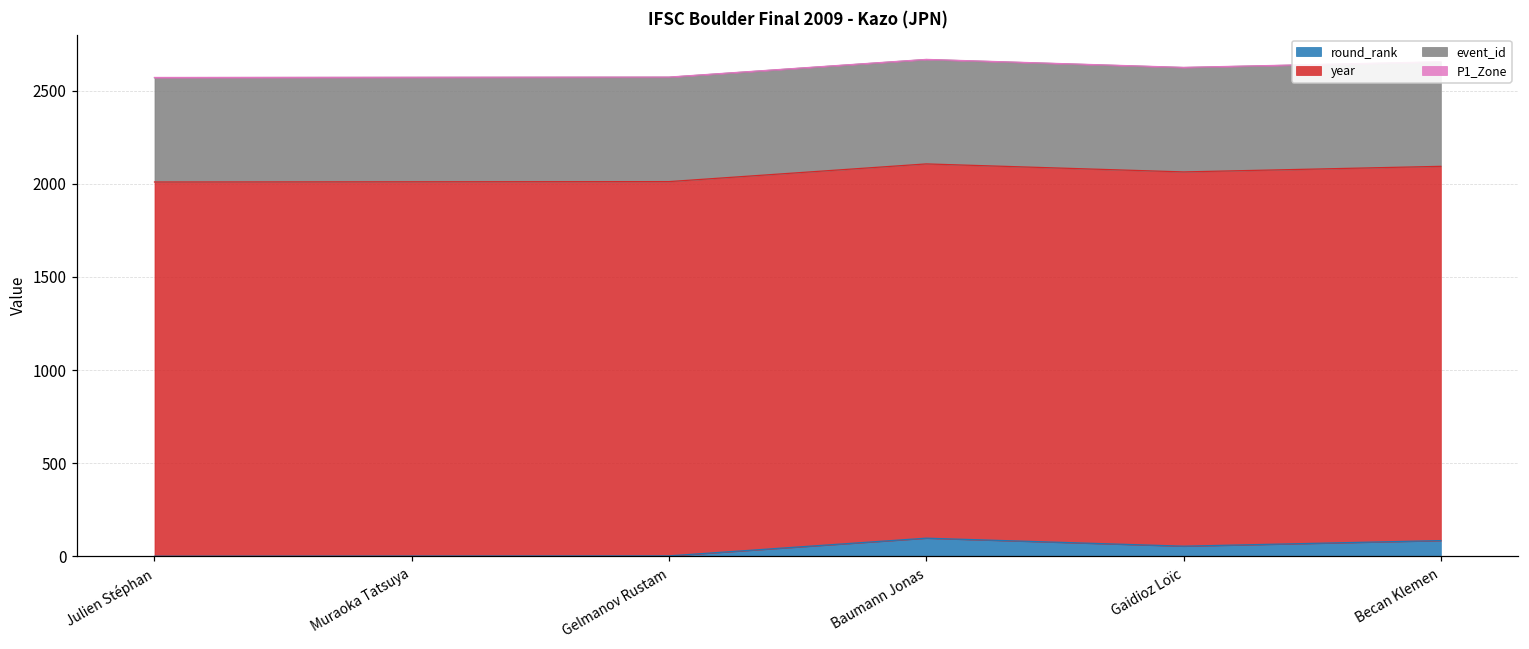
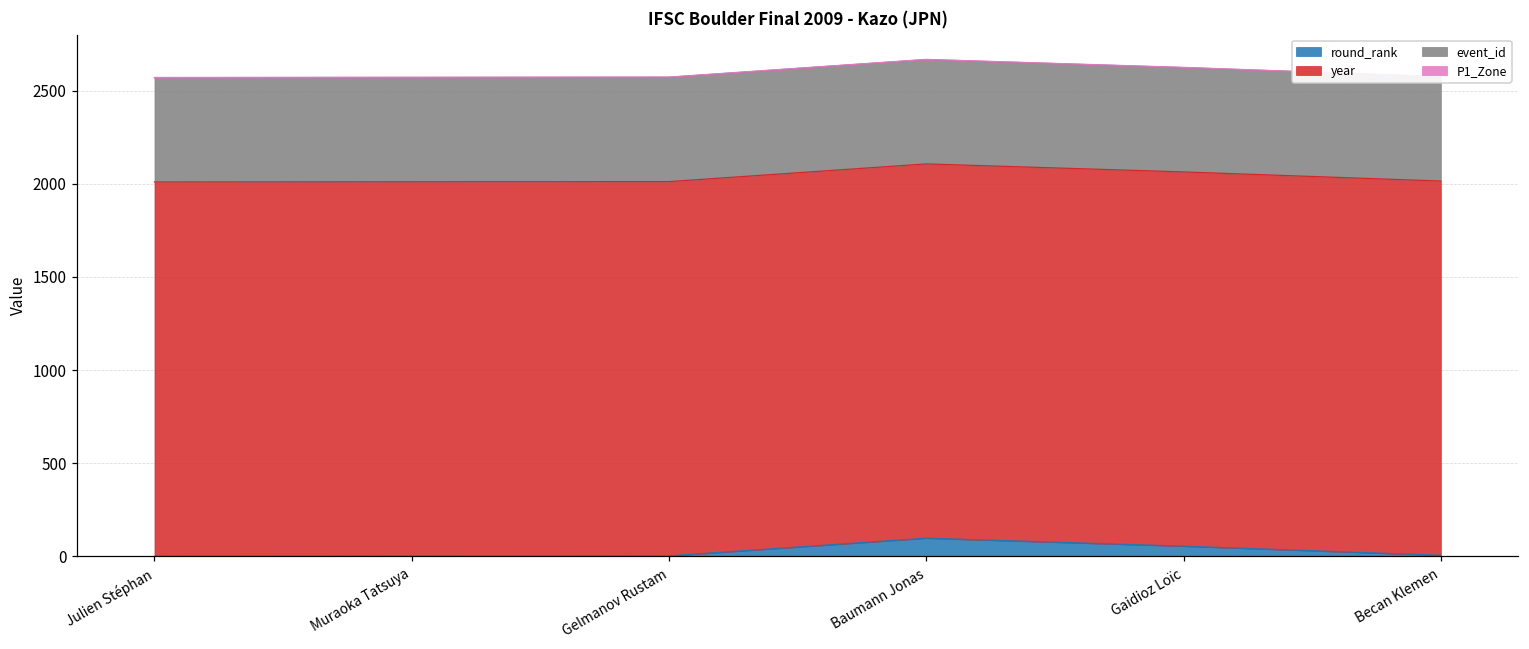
  {
    "round_rank": {
      "Julien Stéphan": 0,
      "Muraoka Tatsuya": 0,
      "Gelmanov Rustam": 0,
      "Baumann Jonas": 100,
      "Gaidioz Loïc": 60,
-     "Becan Klemen": 90
+     "Becan Klemen": 10
    },
    "year": {
      "Julien Stéphan": 2010,
      "Muraoka Tatsuya": 2010,
      "Gelmanov Rustam": 2010,
      "Baumann Jonas": 2010,
      "Gaidioz Loïc": 2010,
      "Becan Klemen": 2010
    }
  }
